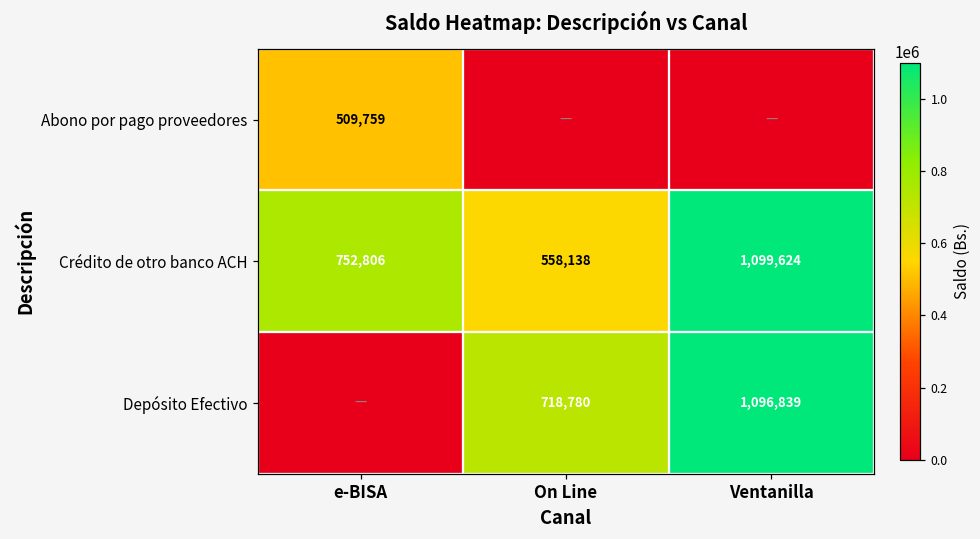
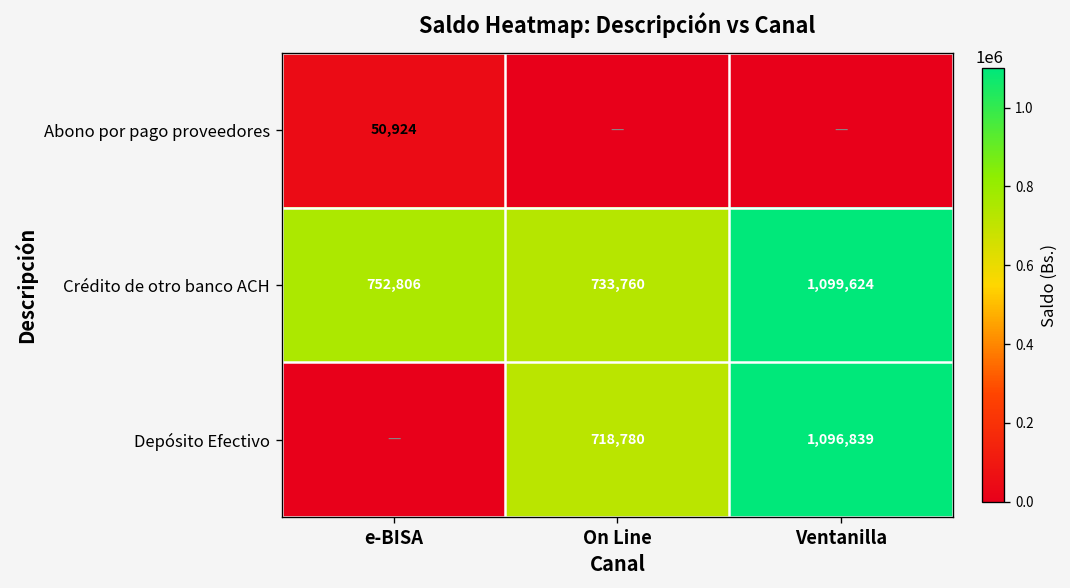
  {
    "Abono por pago proveedores": {
-     "e-BISA": "509,759"
+     "e-BISA": "50,924"
    },
    "Crédito de otro banco ACH": {
      "e-BISA": "752,806",
-     "On Line": "558,138",
+     "On Line": "733,760",
      "Ventanilla": "1,099,624"
    },
    "Depósito Efectivo": {
      "On Line": "718,780",
      "Ventanilla": "1,096,839"
    }
  }
